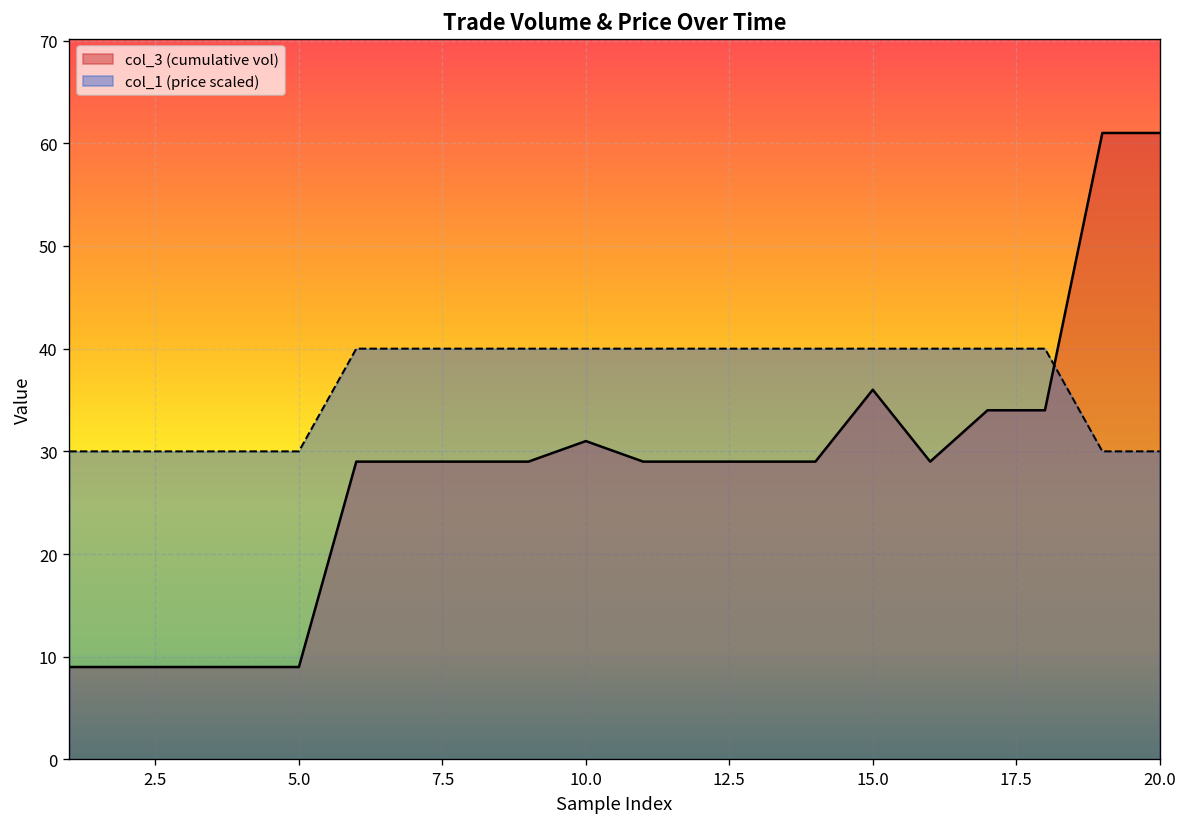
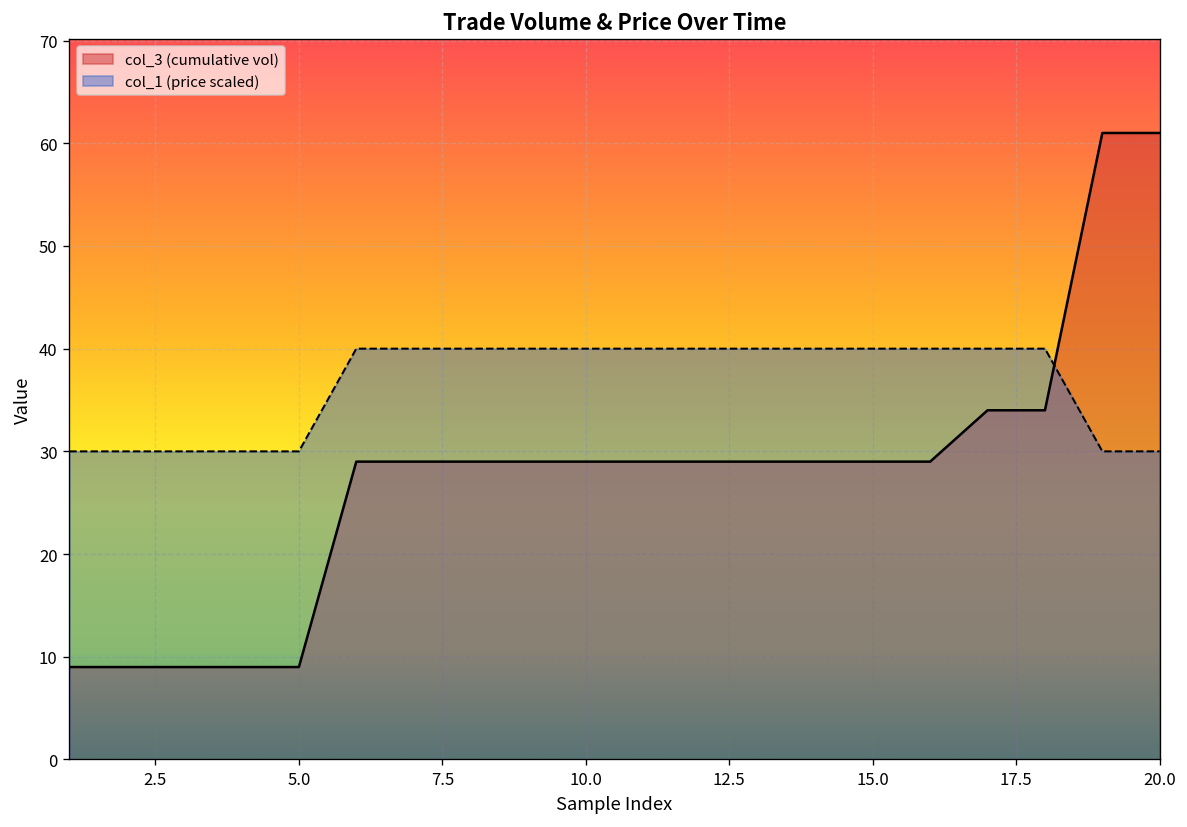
  {
    "col_3 (cumulative vol)": {
      "5.0": 9,
-     "10.0": 31,
-     "15.0": 36,
+     "10.0": 29,
+     "15.0": 29,
      "20.0": 61
    },
    "col_1 (price scaled)": {
      "5.0": 30,
      "10.0": 40,
      "15.0": 40,
      "20.0": 30
    }
  }
